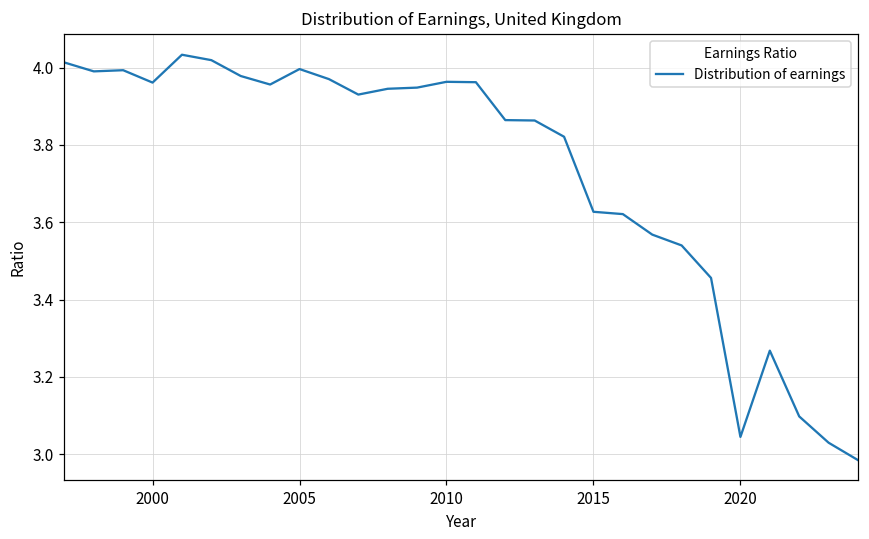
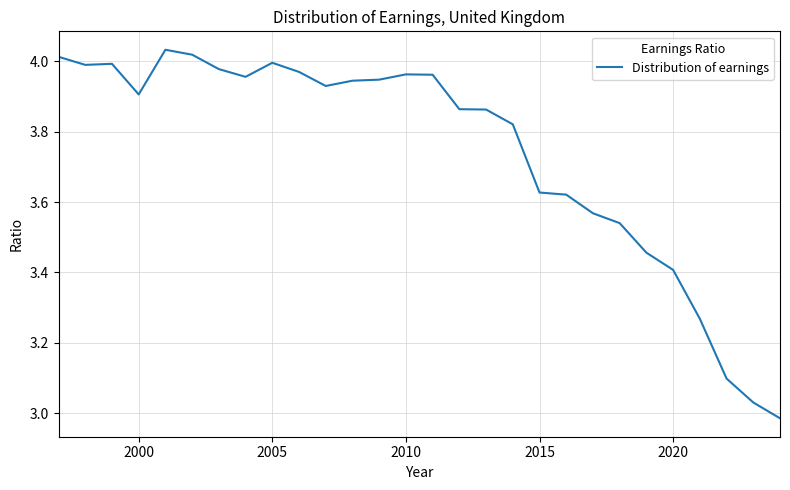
  {
-   "2000": 3.96,
+   "2000": 3.91,
    "2005": 4.00,
    "2010": 3.96,
    "2015": 3.63,
-   "2020": 3.05
+   "2020": 3.41
  }
